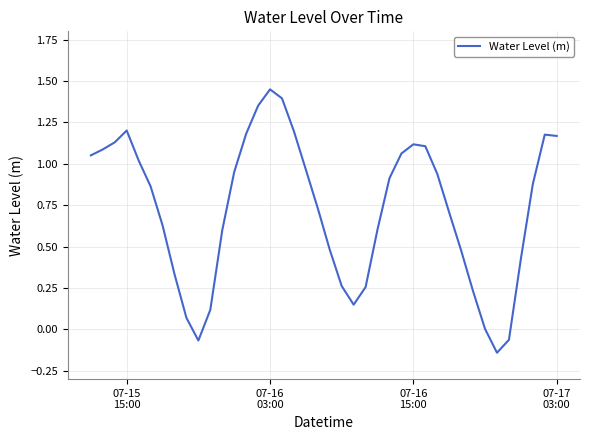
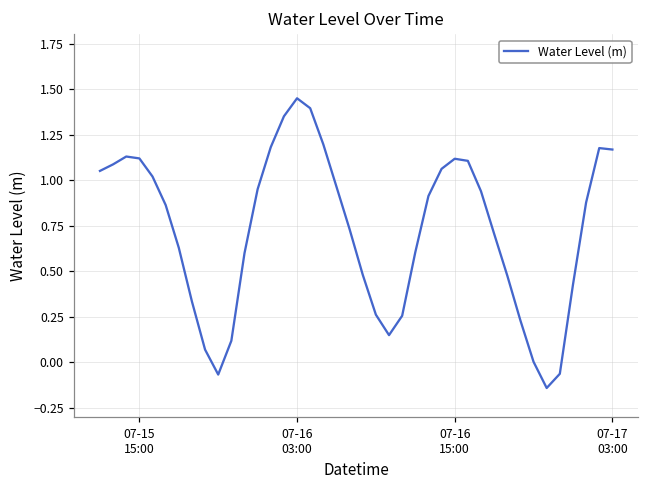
  {
-   "07-15 15:00": 1.20,
+   "07-15 15:00": 1.12,
    "07-16 03:00": 1.45,
    "07-16 15:00": 1.12,
    "07-17 03:00": 1.17
  }
